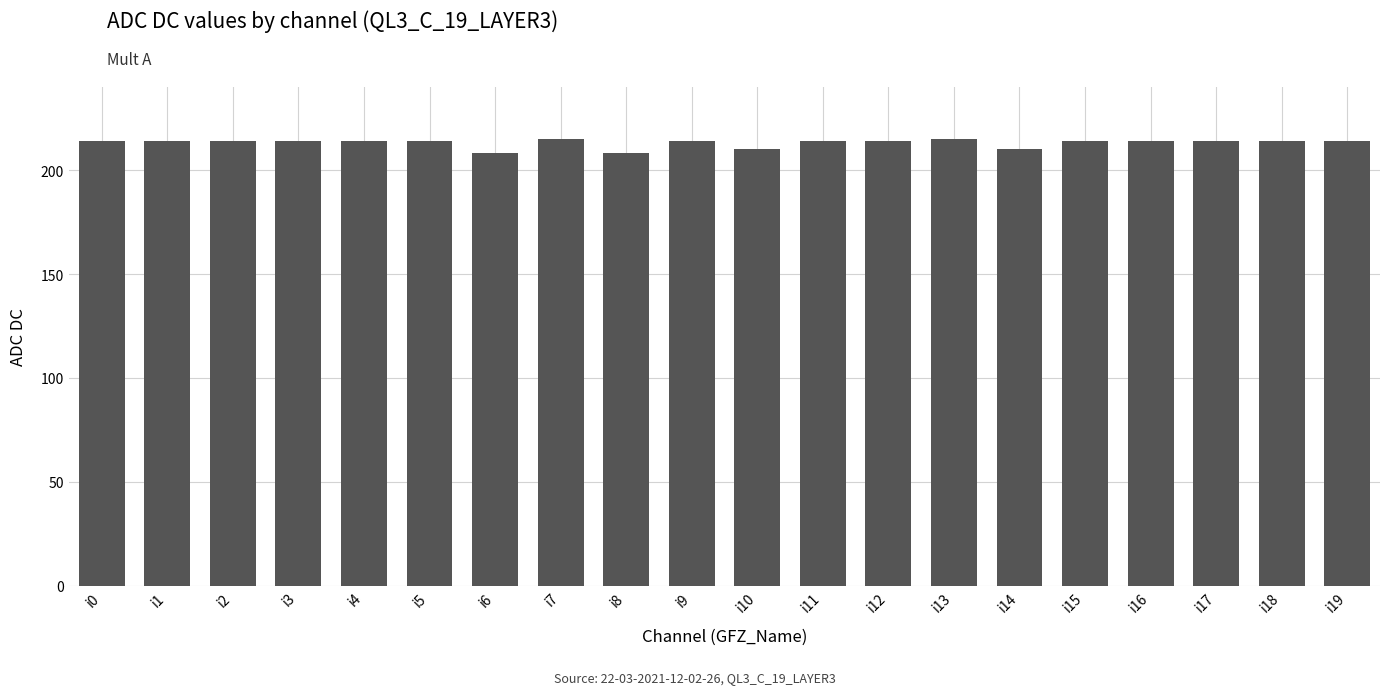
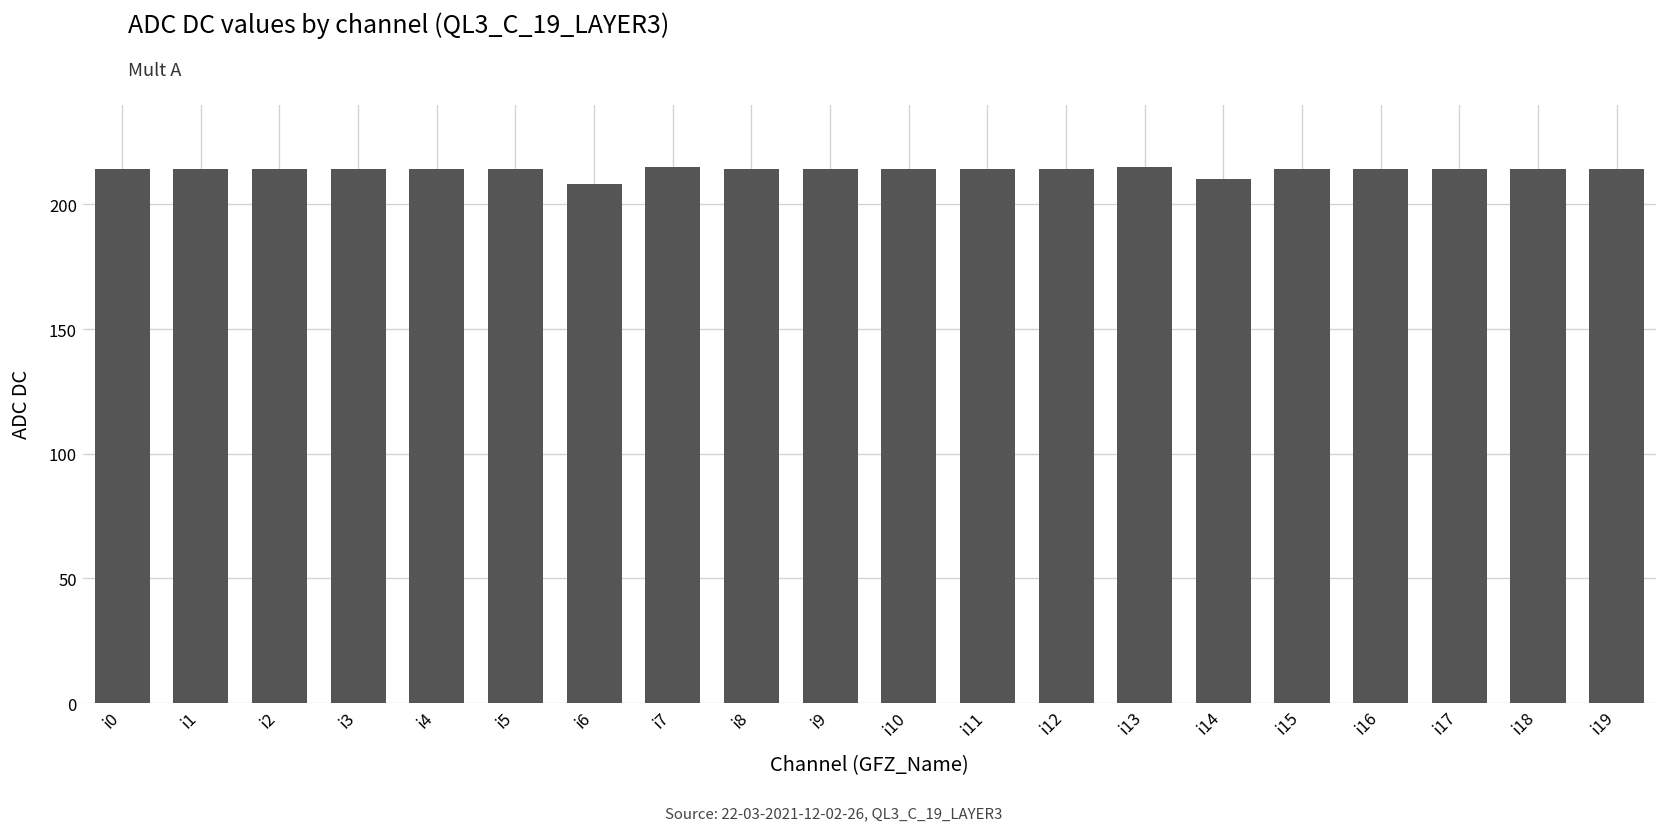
  {
    "i0": 214,
    "i1": 214,
    "i2": 214,
    "i3": 214,
    "i4": 214,
    "i5": 214,
    "i6": 208,
    "i7": 215,
-   "i8": 208,
+   "i8": 214,
    "i9": 214,
-   "i10": 210,
+   "i10": 214,
    "i11": 214,
    "i12": 214,
    "i13": 215,
    "i14": 210,
    "i15": 214,
    "i16": 214,
    "i17": 214,
    "i18": 214,
    "i19": 214
  }
